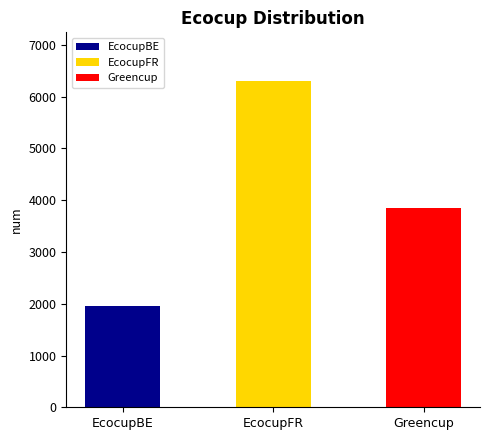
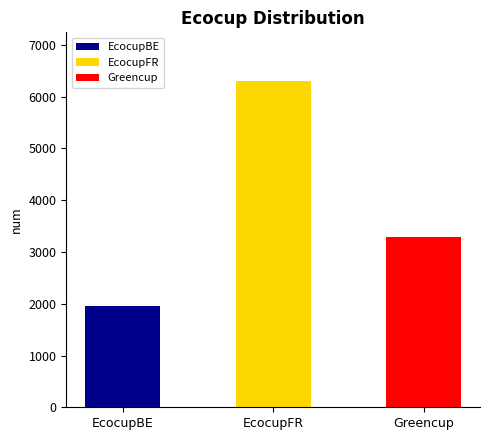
  {
    "EcocupBE": 2000,
    "EcocupFR": 6300,
-   "Greencup": 3900
+   "Greencup": 3300
  }
